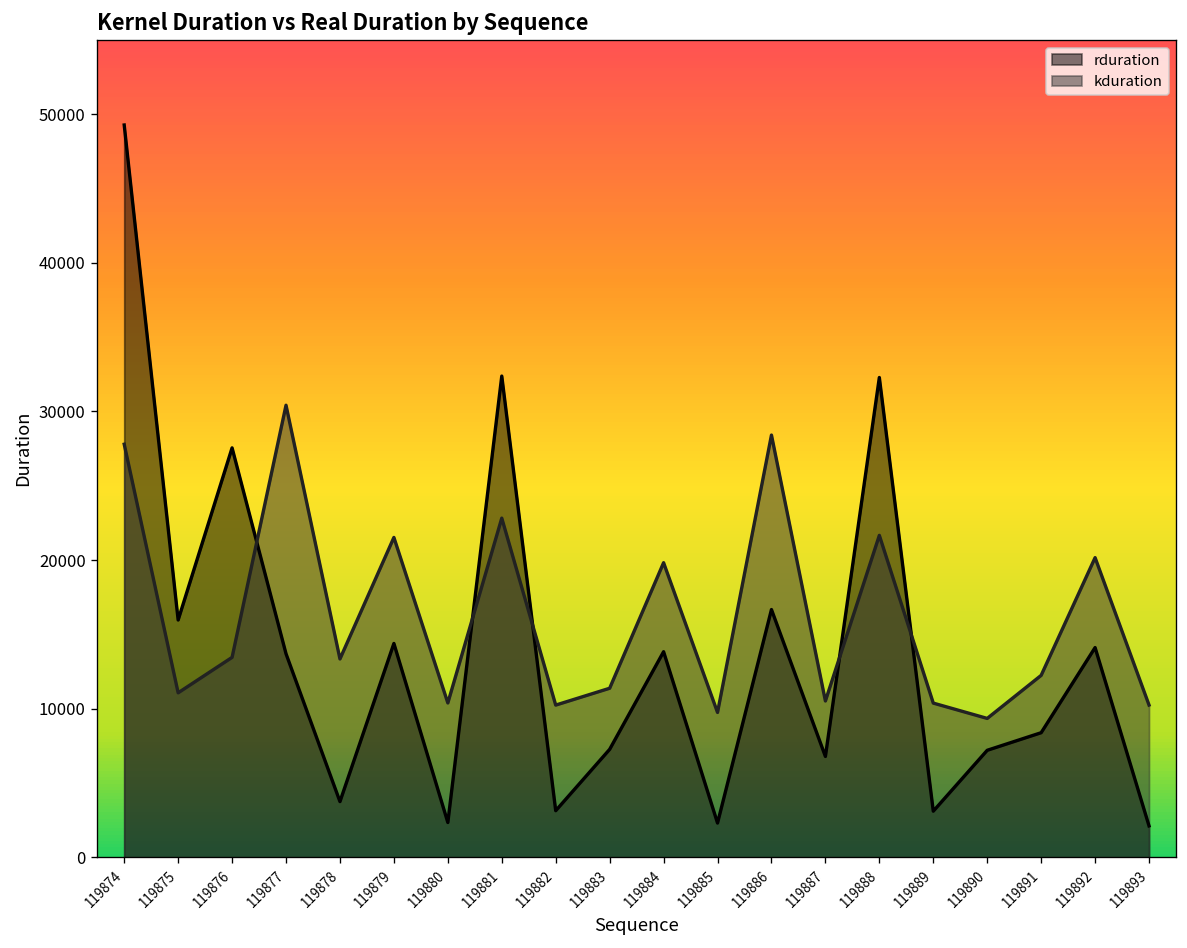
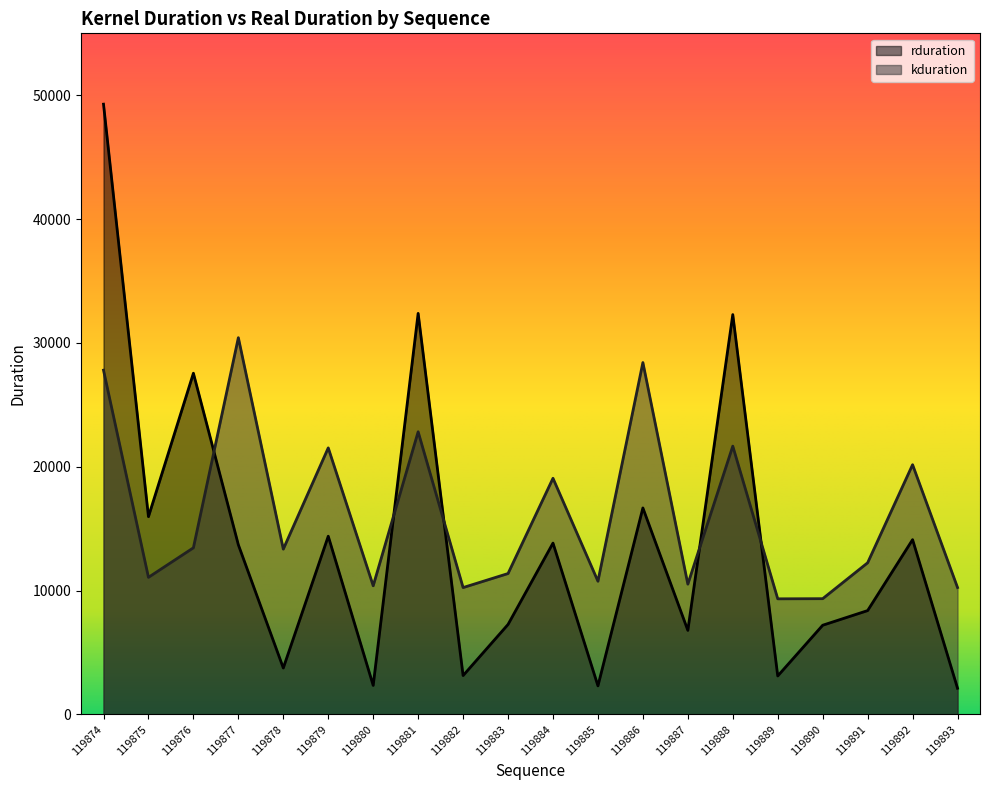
  {
    "rduration": {
      "119874": 49300,
      "119875": 16000,
      "119876": 27600,
      "119877": 13700,
      "119878": 3700,
      "119879": 14400,
      "119880": 2300,
      "119881": 32400,
      "119882": 3100,
      "119883": 7300,
      "119884": 13800,
      "119885": 2300,
      "119886": 16700,
      "119887": 6800,
      "119888": 32300,
      "119889": 3100,
      "119890": 7200,
      "119891": 8400,
      "119892": 14100,
      "119893": 2100
    },
    "kduration": {
      "119874": 27800,
      "119875": 11100,
      "119876": 13500,
      "119877": 30400,
      "119878": 13300,
      "119879": 21500,
      "119880": 10400,
      "119881": 22800,
      "119882": 10200,
      "119883": 11400,
-     "119884": 19800,
-     "119885": 9700,
+     "119884": 19100,
+     "119885": 10800,
      "119886": 28400,
      "119887": 10500,
      "119888": 21700,
-     "119889": 10400,
+     "119889": 9300,
      "119890": 9300,
      "119891": 12200,
      "119892": 20200,
      "119893": 10200
    }
  }
